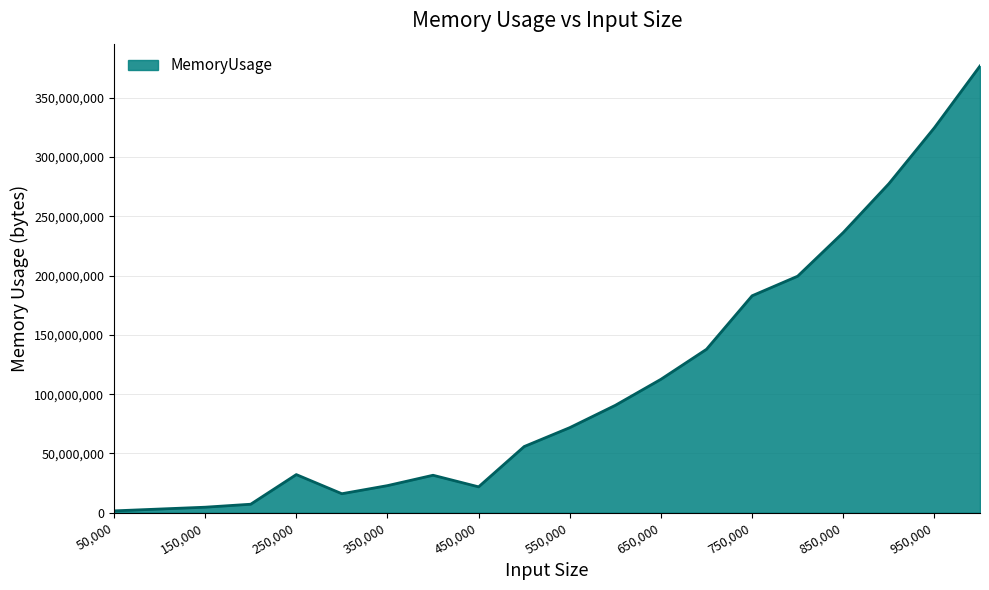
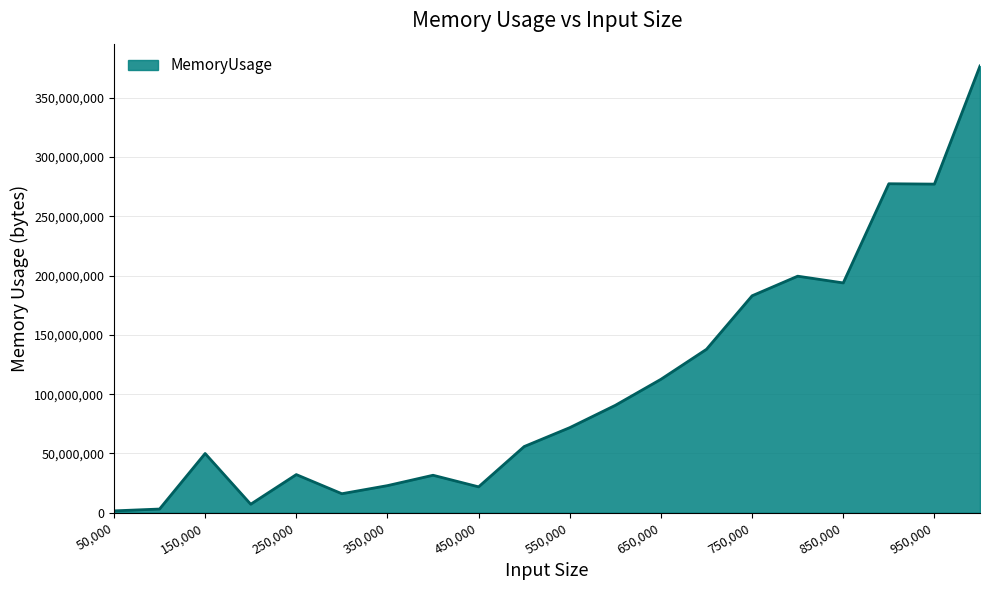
  {
    "50,000": "2,000,000",
-   "150,000": "5,000,000",
+   "150,000": "50,000,000",
    "250,000": "32,000,000",
    "350,000": "23,000,000",
    "450,000": "22,000,000",
    "550,000": "72,000,000",
    "650,000": "113,000,000",
    "750,000": "183,000,000",
-   "850,000": "236,000,000",
-   "950,000": "325,000,000"
+   "850,000": "194,000,000",
+   "950,000": "277,000,000"
  }
